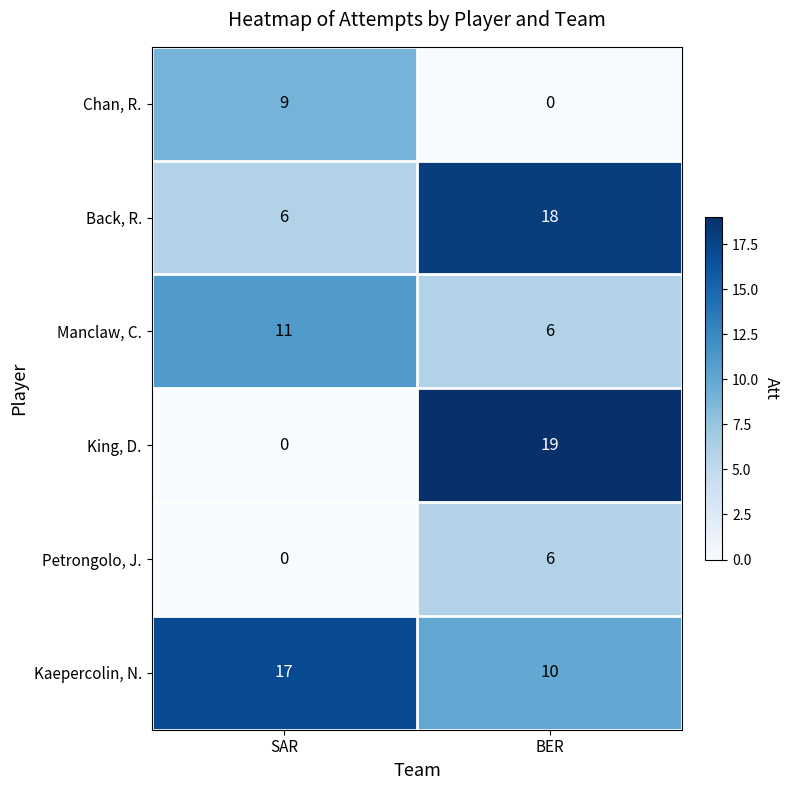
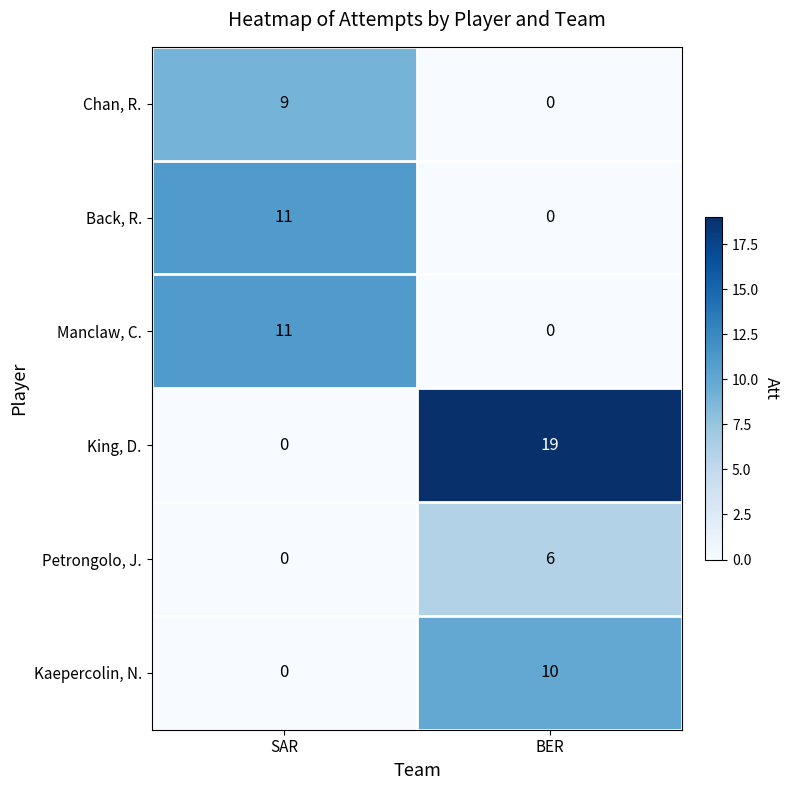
  {
    "Chan, R.": {
      "SAR": 9,
      "BER": 0
    },
    "Back, R.": {
-     "SAR": 6,
-     "BER": 18
+     "SAR": 11,
+     "BER": 0
    },
    "Manclaw, C.": {
      "SAR": 11,
-     "BER": 6
+     "BER": 0
    },
    "King, D.": {
      "SAR": 0,
      "BER": 19
    },
    "Petrongolo, J.": {
      "SAR": 0,
      "BER": 6
    },
    "Kaepercolin, N.": {
-     "SAR": 17,
+     "SAR": 0,
      "BER": 10
    }
  }
